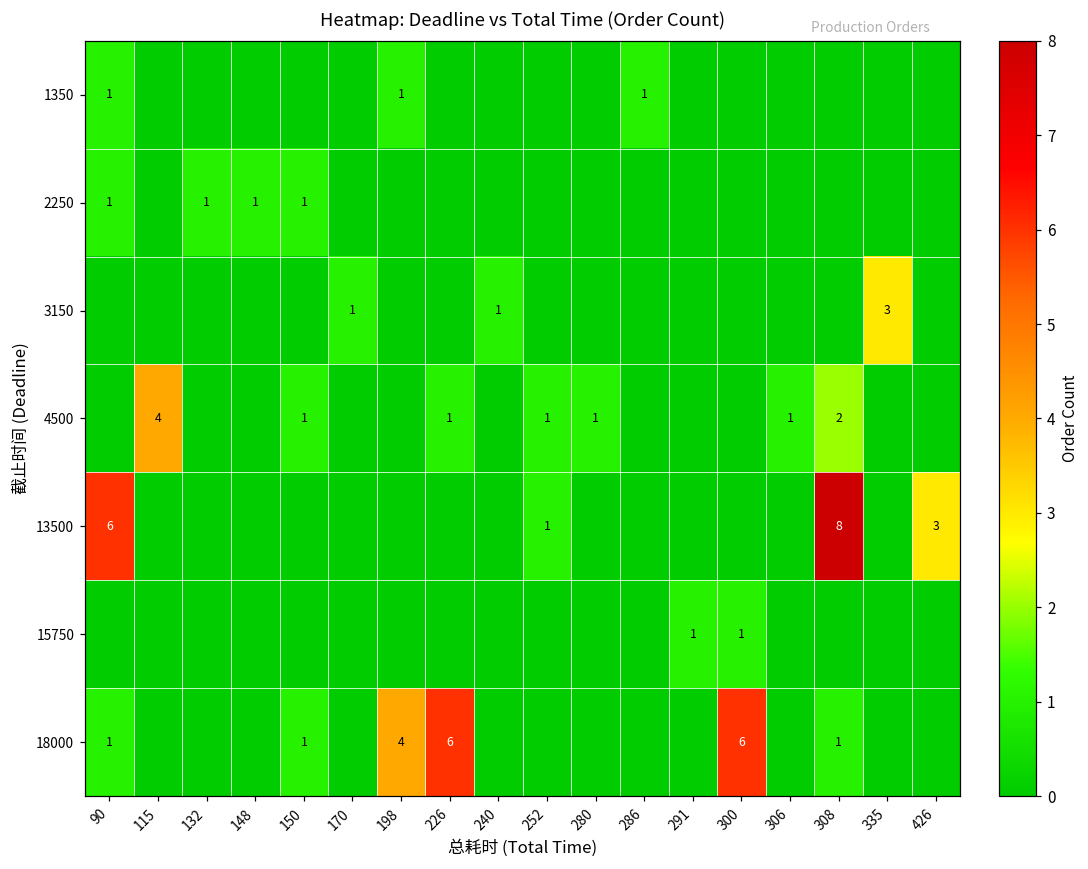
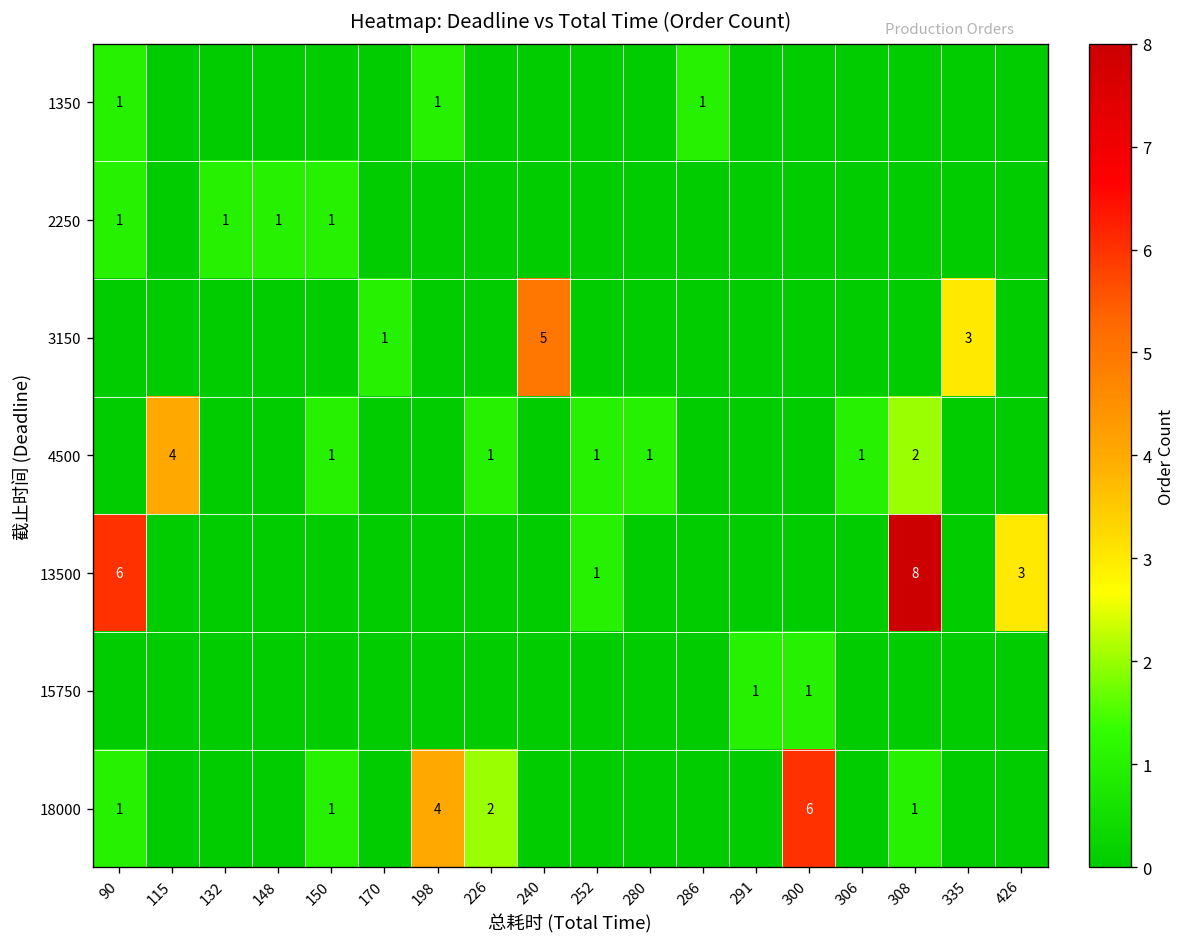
  {
    "1350": {
      "90": 1,
      "198": 1,
      "286": 1
    },
    "2250": {
      "90": 1,
      "132": 1,
      "148": 1,
      "150": 1
    },
    "3150": {
      "170": 1,
-     "240": 1,
+     "240": 5,
      "335": 3
    },
    "4500": {
      "115": 4,
      "150": 1,
      "226": 1,
      "252": 1,
      "280": 1,
      "306": 1,
      "308": 2
    },
    "13500": {
      "90": 6,
      "252": 1,
      "308": 8,
      "426": 3
    },
    "15750": {
      "291": 1,
      "300": 1
    },
    "18000": {
      "90": 1,
      "150": 1,
      "198": 4,
-     "226": 6,
+     "226": 2,
      "300": 6,
      "308": 1
    }
  }
